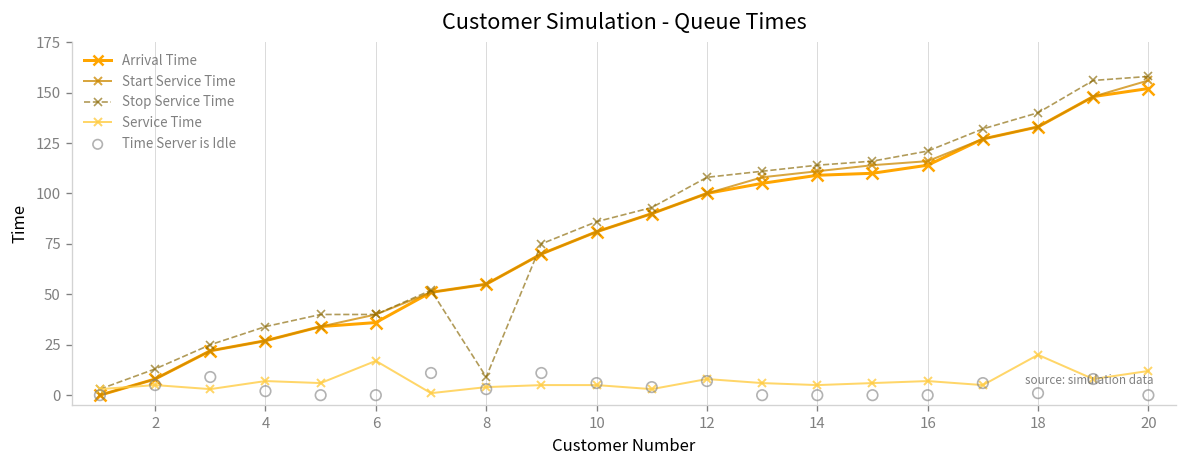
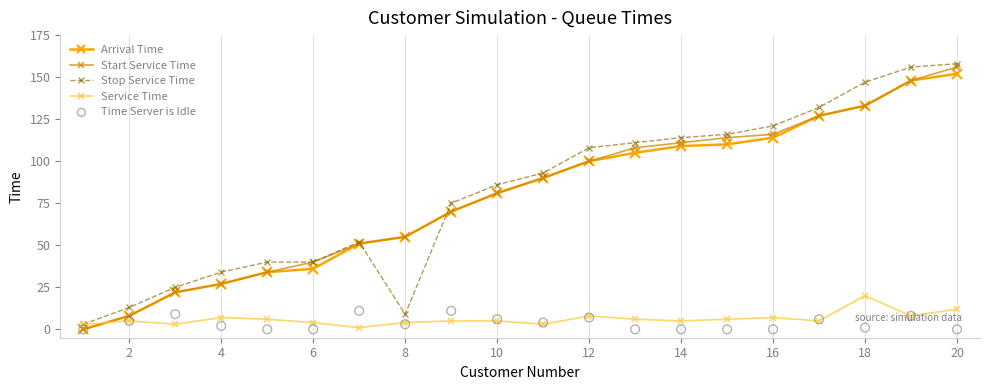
  {
    "Stop Service Time": {
      "2": 13,
      "4": 34,
      "8": 9,
      "10": 86,
      "12": 108,
      "14": 114,
      "16": 121,
-     "18": 140,
+     "18": 147,
      "20": 158
    },
    "Service Time": {
      "4": 7,
-     "6": 17,
+     "6": 4,
      "14": 5,
      "16": 7,
      "18": 20,
      "20": 12
    }
  }
